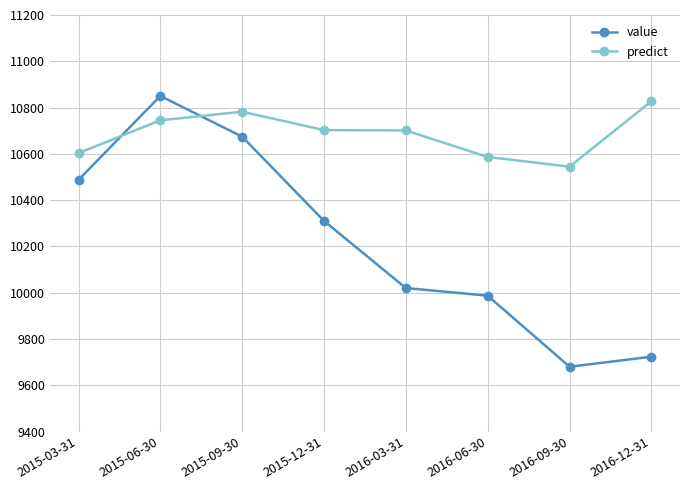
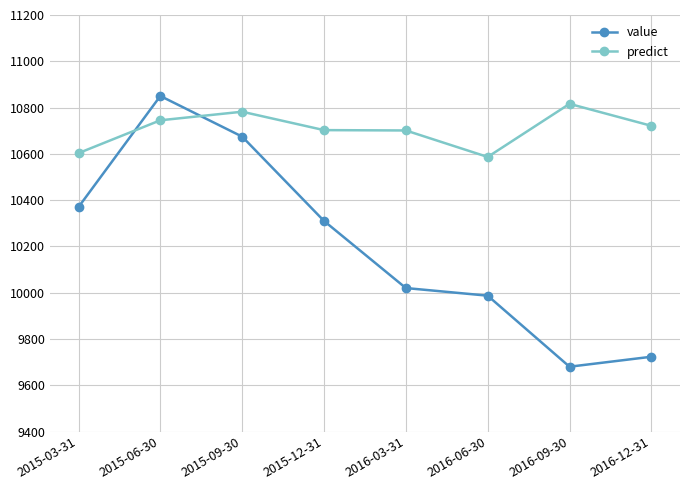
  {
    "value": {
-     "2015-03-31": 10490,
+     "2015-03-31": 10370,
      "2015-06-30": 10850,
      "2015-09-30": 10670,
      "2015-12-31": 10310,
      "2016-03-31": 10020,
      "2016-06-30": 9990,
      "2016-09-30": 9680,
      "2016-12-31": 9720
    },
    "predict": {
      "2015-03-31": 10600,
      "2015-06-30": 10750,
      "2015-09-30": 10780,
      "2015-12-31": 10700,
      "2016-03-31": 10700,
      "2016-06-30": 10590,
-     "2016-09-30": 10540,
-     "2016-12-31": 10830
+     "2016-09-30": 10820,
+     "2016-12-31": 10720
    }
  }
